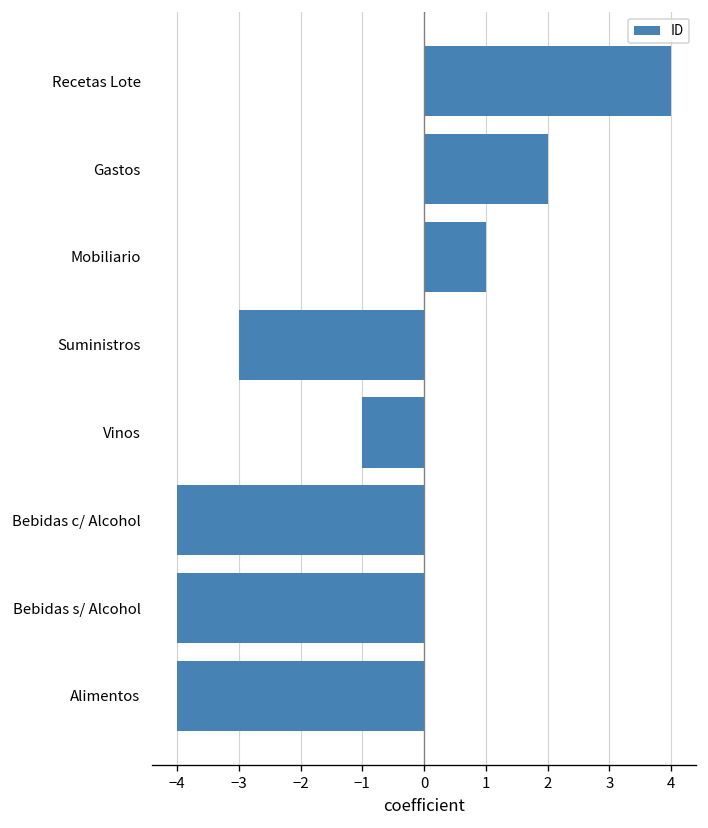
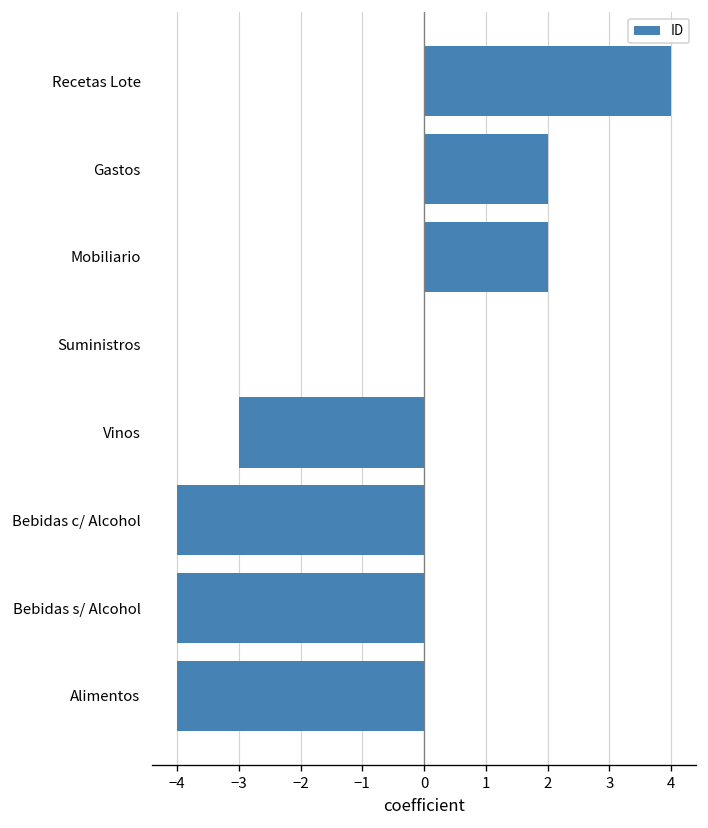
  {
    "Recetas Lote": 4.0,
    "Gastos": 2.0,
-   "Mobiliario": 1.0,
-   "Suministros": -3.0,
-   "Vinos": -1.0,
+   "Mobiliario": 2.0,
+   "Suministros": 0.0,
+   "Vinos": -3.0,
    "Bebidas c/ Alcohol": -4.0,
    "Bebidas s/ Alcohol": -4.0,
    "Alimentos": -4.0
  }
